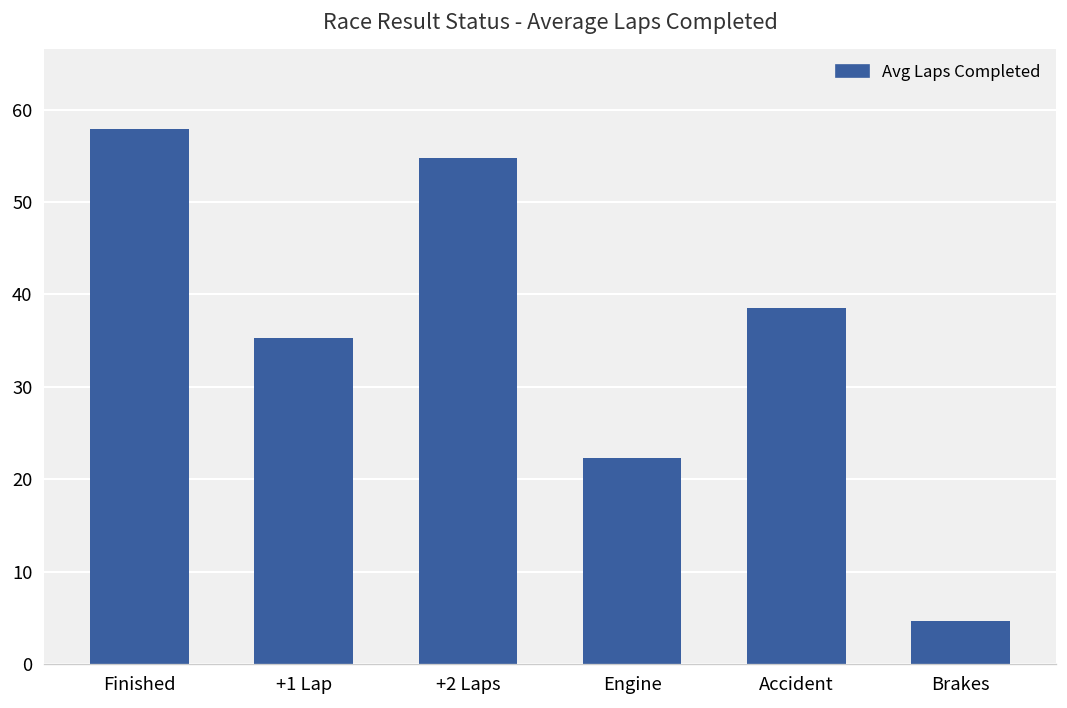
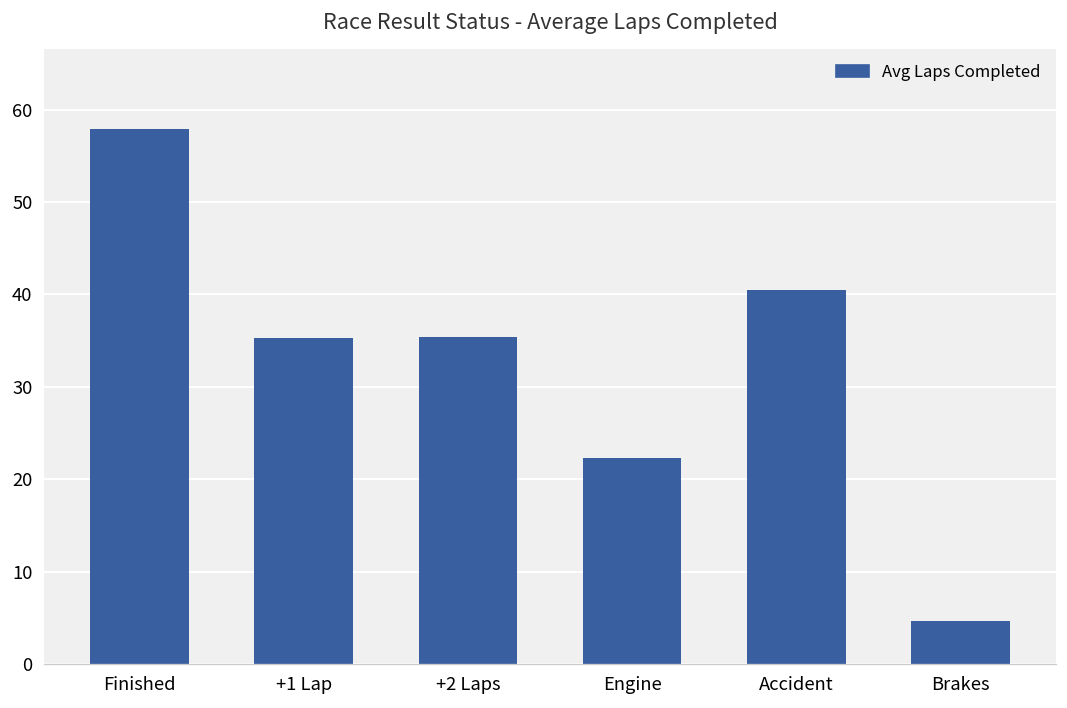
  {
    "Finished": 58,
    "+1 Lap": 35,
-   "+2 Laps": 55,
+   "+2 Laps": 35,
    "Engine": 22,
-   "Accident": 39,
+   "Accident": 41,
    "Brakes": 5
  }
